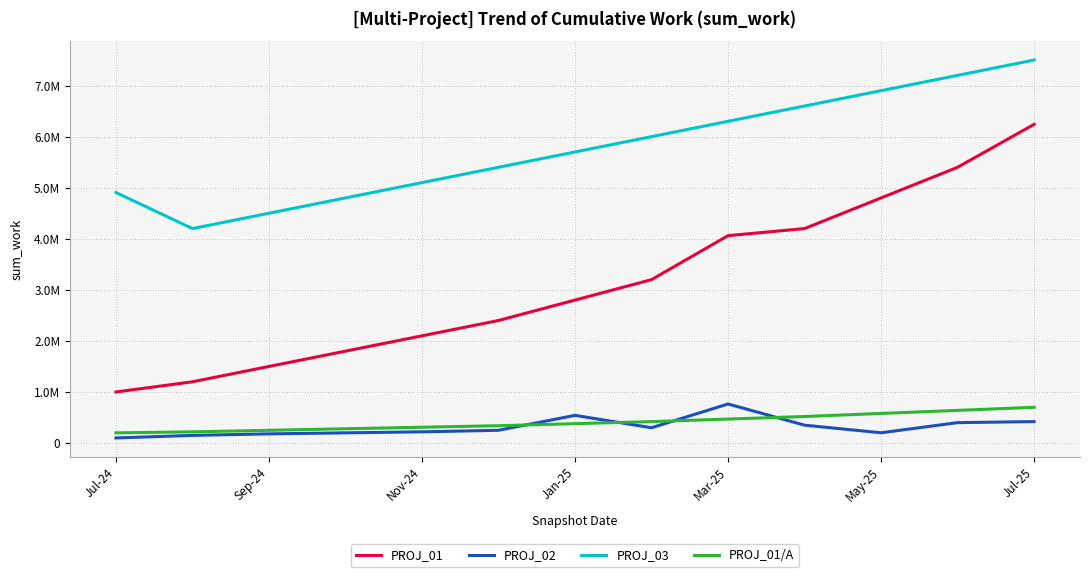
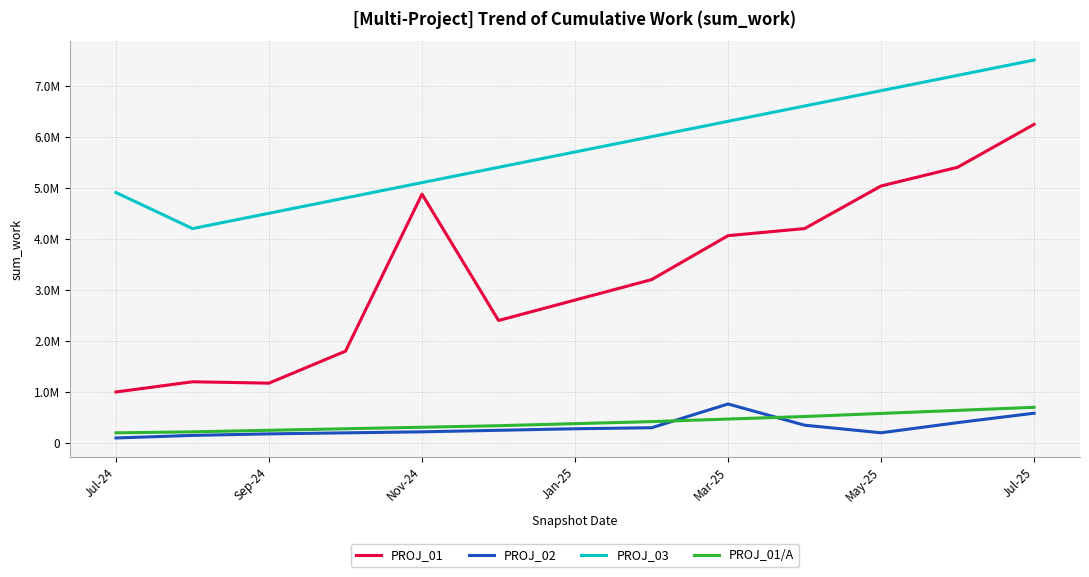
  {
    "PROJ_01": {
      "Jul-24": 1000000,
-     "Sep-24": 1500000,
-     "Nov-24": 2100000,
+     "Sep-24": 1200000,
+     "Nov-24": 4900000,
      "Jan-25": 2800000,
      "Mar-25": 4100000,
-     "May-25": 4800000,
+     "May-25": 5000000,
      "Jul-25": 6200000
    },
    "PROJ_02": {
      "Jul-24": 100000,
      "Sep-24": 200000,
      "Nov-24": 200000,
-     "Jan-25": 500000,
+     "Jan-25": 300000,
      "Mar-25": 800000,
      "May-25": 200000,
-     "Jul-25": 400000
+     "Jul-25": 600000
    },
    "PROJ_03": {
      "Jul-24": 4900000,
      "Sep-24": 4500000,
      "Nov-24": 5100000,
      "Jan-25": 5700000,
      "Mar-25": 6300000,
      "May-25": 6900000,
      "Jul-25": 7500000
    },
    "PROJ_01/A": {
      "Jul-24": 200000,
      "Sep-24": 300000,
      "Nov-24": 300000,
      "Jan-25": 400000,
      "Mar-25": 500000,
      "May-25": 600000,
      "Jul-25": 700000
    }
  }
